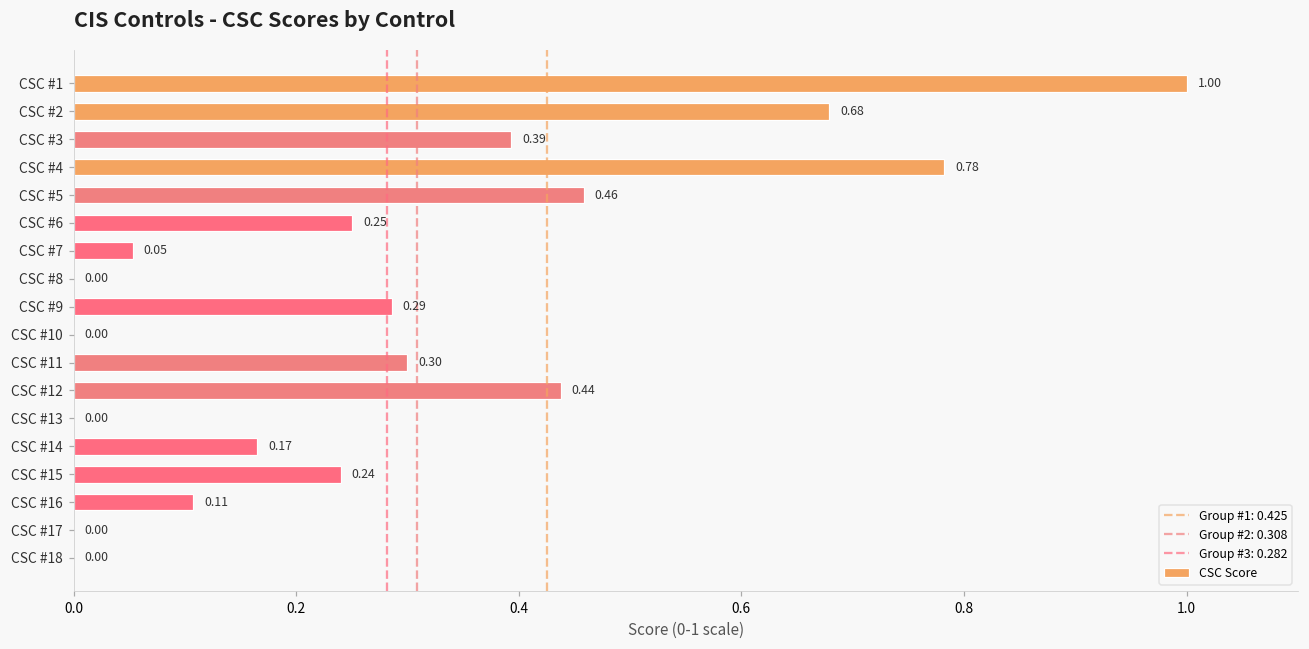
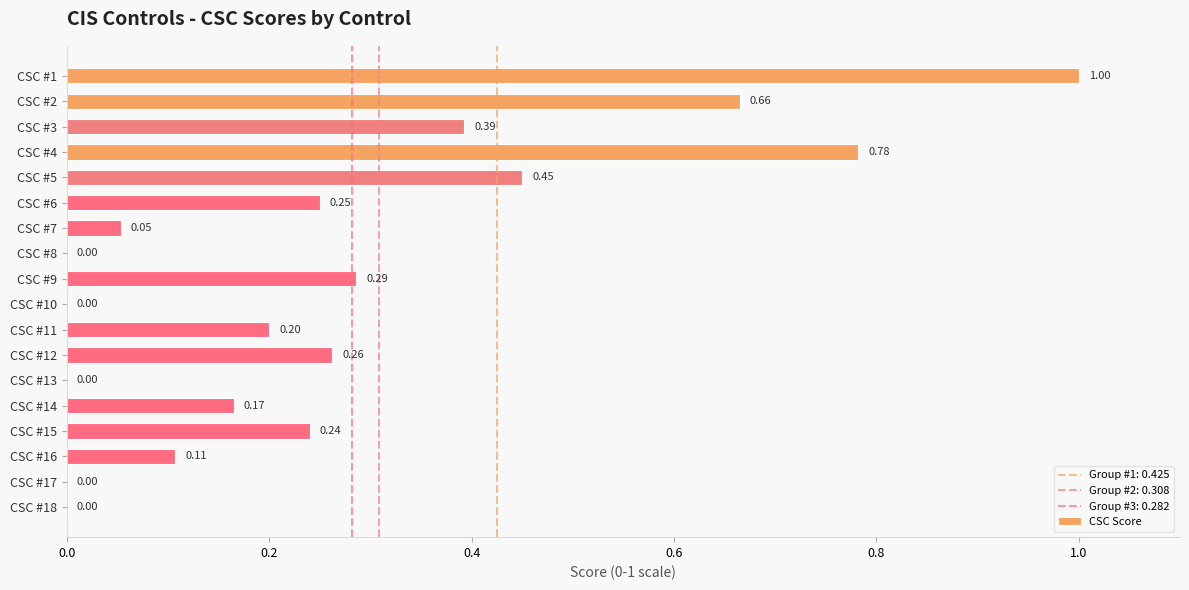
  {
    "CSC #1": 1.00,
-   "CSC #2": 0.68,
+   "CSC #2": 0.66,
    "CSC #3": 0.39,
    "CSC #4": 0.78,
-   "CSC #5": 0.46,
+   "CSC #5": 0.45,
    "CSC #6": 0.25,
    "CSC #7": 0.05,
    "CSC #8": 0.00,
    "CSC #9": 0.29,
    "CSC #10": 0.00,
-   "CSC #11": 0.30,
-   "CSC #12": 0.44,
+   "CSC #11": 0.20,
+   "CSC #12": 0.26,
    "CSC #13": 0.00,
    "CSC #14": 0.17,
    "CSC #15": 0.24,
    "CSC #16": 0.11,
    "CSC #17": 0.00,
    "CSC #18": 0.00
  }
